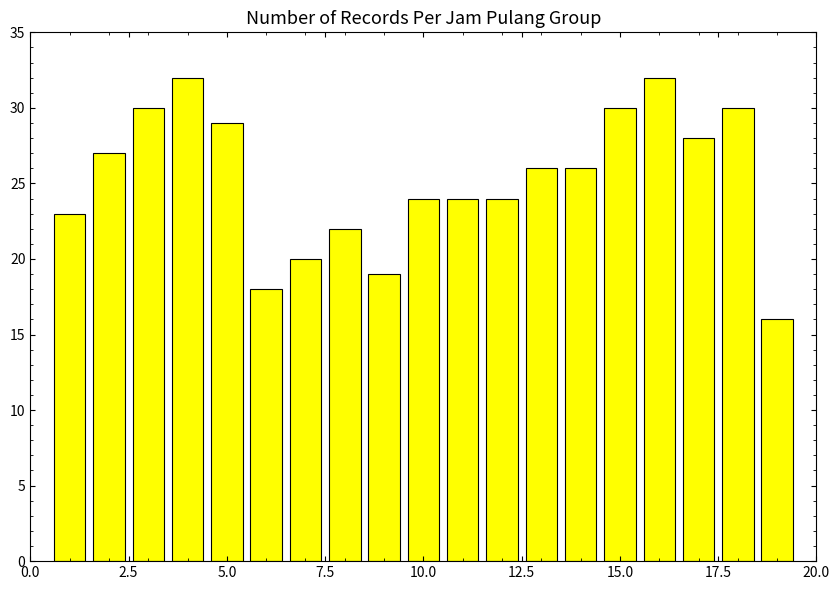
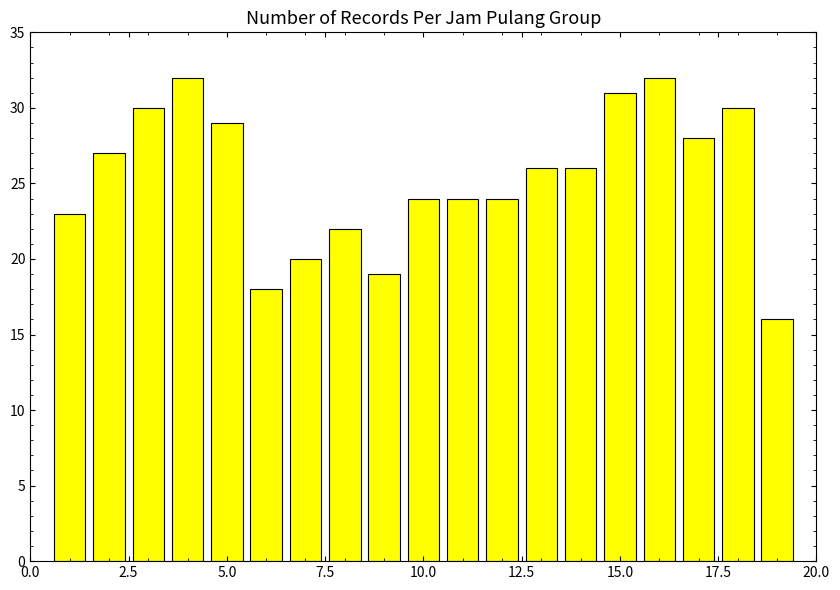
  {
    "5.0": 29,
    "10.0": 24,
-   "15.0": 30
+   "15.0": 31
  }
